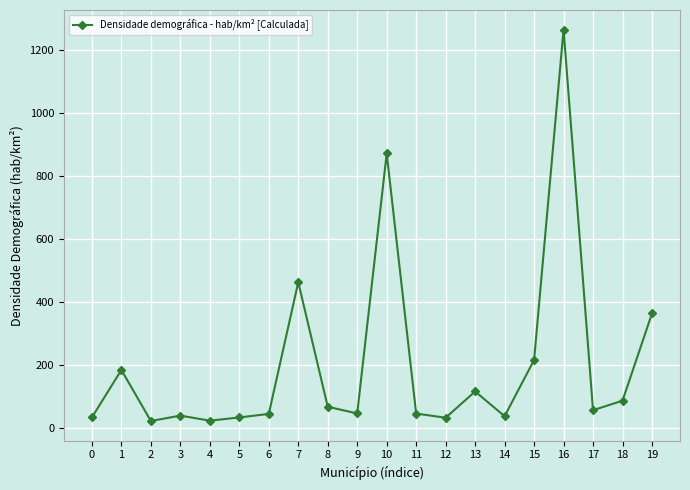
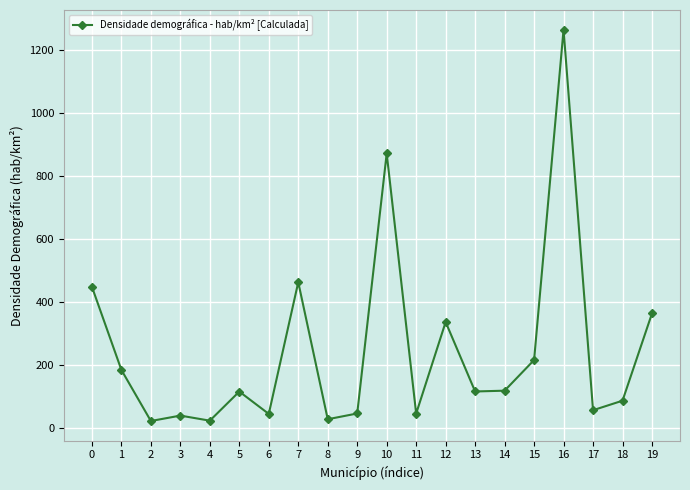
  {
-   "0": 30,
+   "0": 450,
    "1": 180,
    "2": 20,
    "3": 40,
    "4": 20,
-   "5": 30,
+   "5": 110,
    "6": 40,
    "7": 460,
-   "8": 70,
+   "8": 30,
    "9": 50,
    "10": 870,
    "11": 40,
-   "12": 30,
+   "12": 340,
    "13": 120,
-   "14": 40,
+   "14": 120,
    "15": 210,
    "16": 1260,
    "17": 60,
    "18": 90,
    "19": 360
  }
